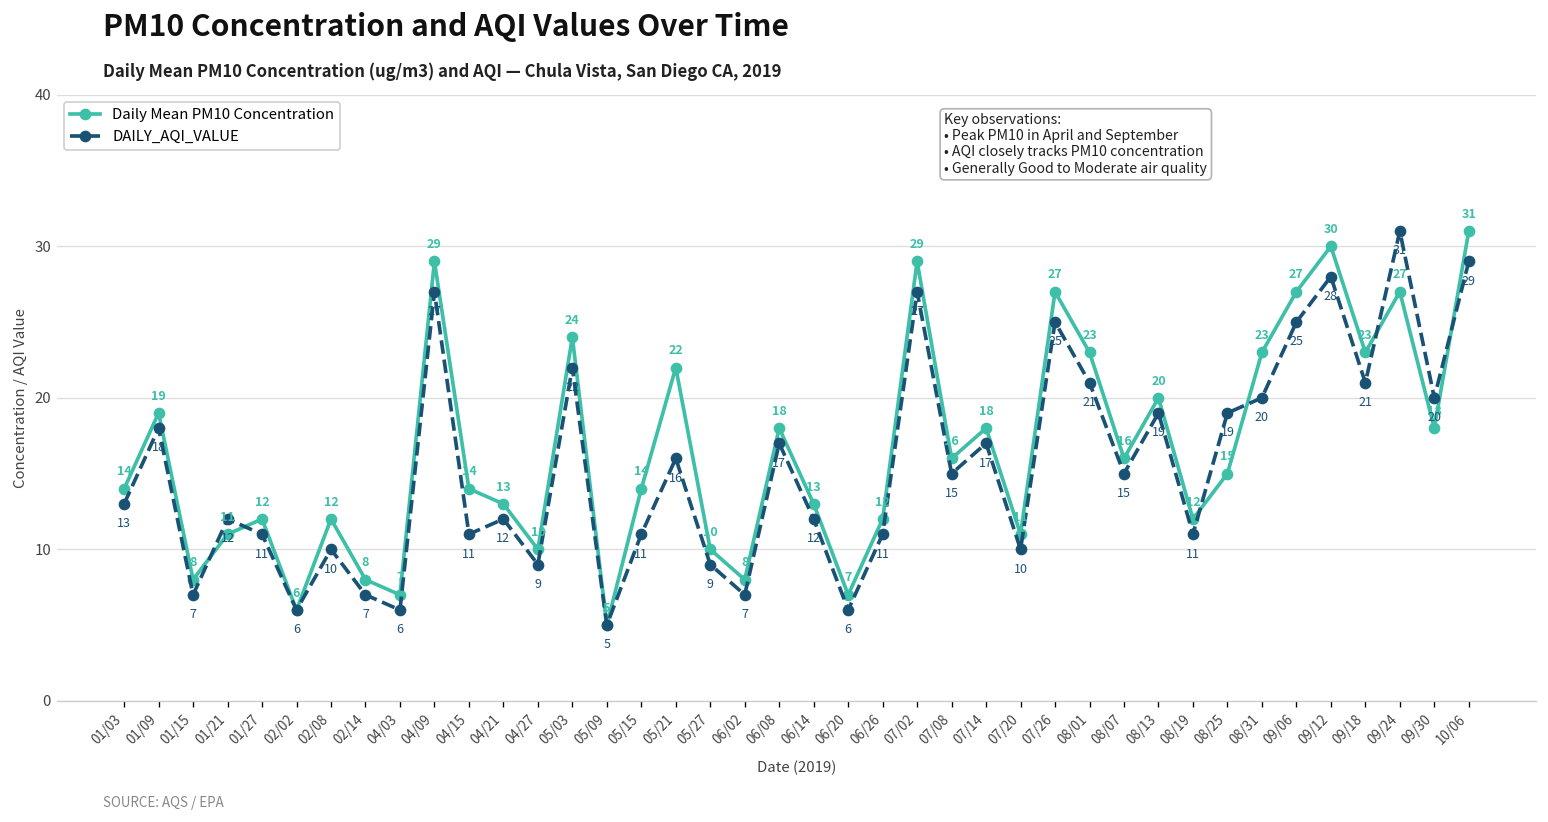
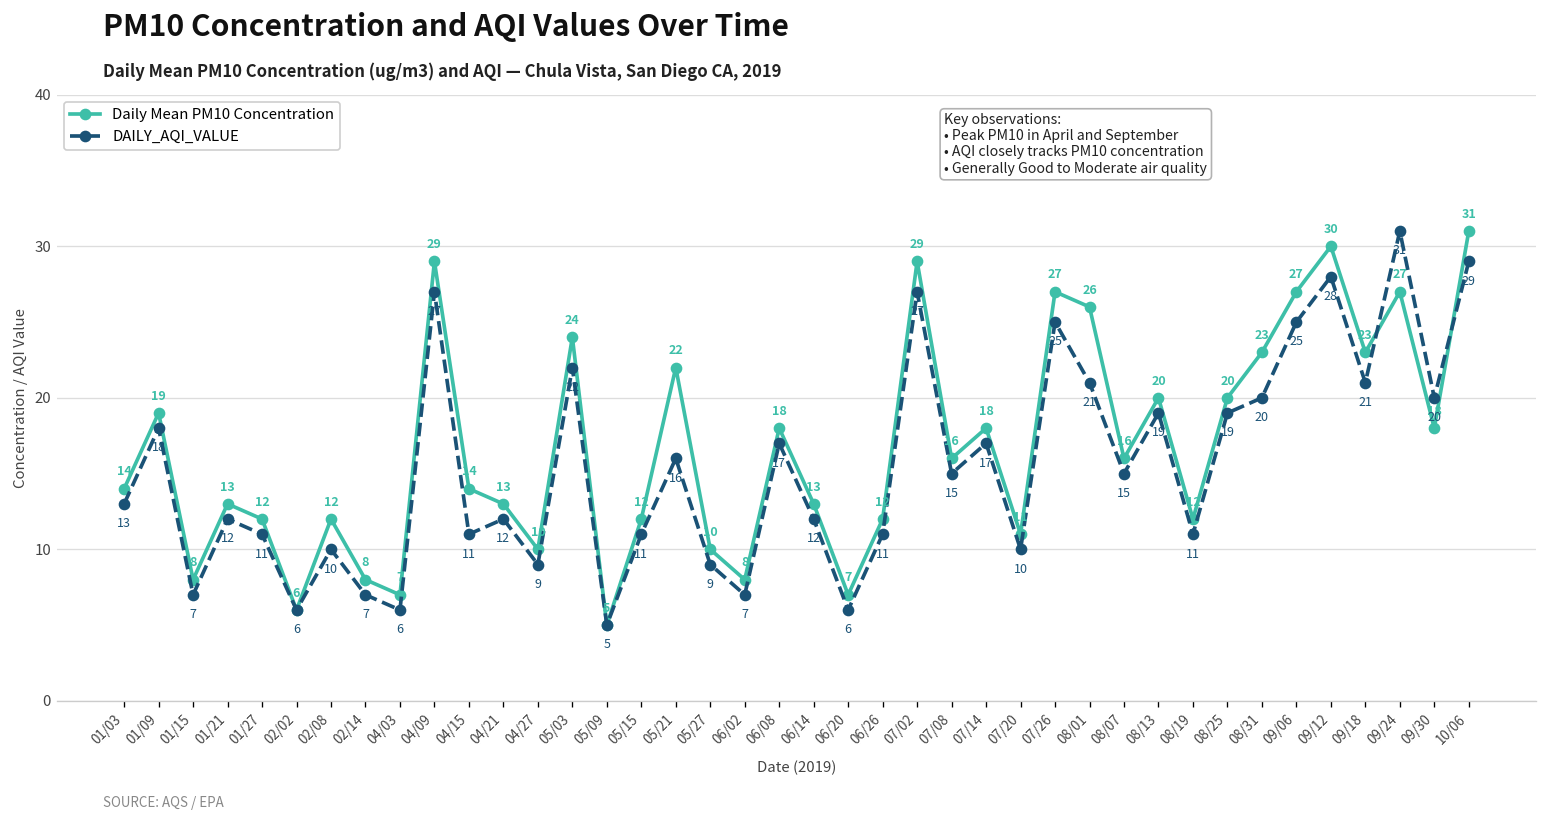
  {
    "Daily Mean PM10 Concentration": {
      "01/03": 14,
      "01/09": 19,
      "01/15": 8,
-     "01/21": 11,
+     "01/21": 13,
      "01/27": 12,
      "02/08": 12,
      "02/14": 8,
      "04/03": 7,
      "04/09": 29,
      "04/15": 14,
      "04/21": 13,
      "04/27": 10,
      "05/03": 24,
-     "05/15": 14,
+     "05/15": 12,
      "05/21": 22,
      "05/27": 10,
      "06/02": 8,
      "06/08": 18,
      "06/14": 13,
      "06/20": 7,
      "06/26": 12,
      "07/02": 29,
      "07/08": 16,
      "07/14": 18,
      "07/20": 11,
      "07/26": 27,
-     "08/01": 23,
+     "08/01": 26,
      "08/07": 16,
      "08/13": 20,
      "08/19": 12,
-     "08/25": 15,
+     "08/25": 20,
      "08/31": 23,
      "09/06": 27,
      "09/12": 30,
      "09/18": 23,
      "09/24": 27,
      "10/06": 31
    },
    "DAILY_AQI_VALUE": {
      "01/03": 13,
      "01/09": 18,
      "01/15": 7,
      "01/27": 11,
      "02/08": 10,
      "02/14": 7,
      "04/03": 6,
      "04/09": 27,
      "04/15": 11,
      "04/21": 12,
      "04/27": 9,
      "05/03": 22,
      "05/15": 11,
      "05/21": 16,
      "05/27": 9,
      "06/02": 7,
      "06/08": 17,
      "06/14": 12,
      "06/20": 6,
      "06/26": 11,
      "07/02": 27,
      "07/08": 15,
      "07/14": 17,
      "07/20": 10,
      "07/26": 25,
      "08/01": 21,
      "08/07": 15,
      "08/13": 19,
      "08/19": 11,
      "08/25": 19,
      "08/31": 20,
      "09/06": 25,
      "09/12": 28,
      "09/18": 21,
      "09/24": 31,
      "10/06": 29
    }
  }
